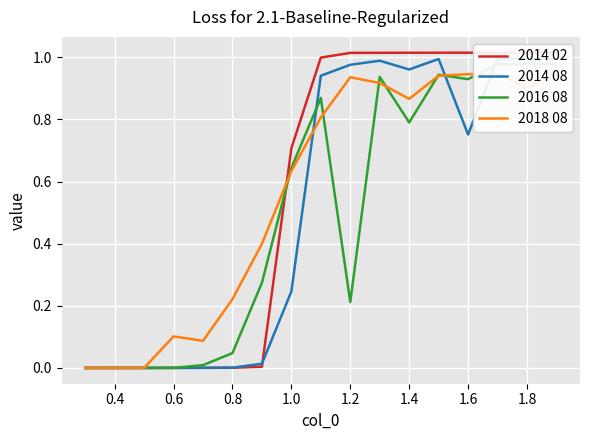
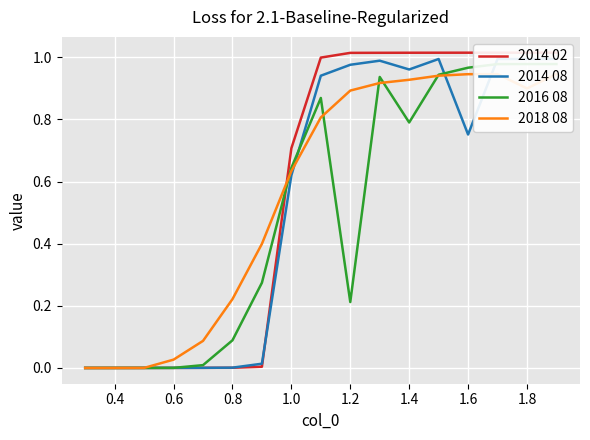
  {
    "2014 02": {
      "1.0": 0.71,
      "1.2": 1.01,
      "1.4": 1.01,
      "1.6": 1.01
    },
    "2014 08": {
-     "1.0": 0.25,
+     "1.0": 0.62,
      "1.2": 0.98,
      "1.4": 0.96,
      "1.6": 0.75
    },
    "2016 08": {
-     "0.8": 0.05,
+     "0.8": 0.09,
      "1.0": 0.64,
      "1.2": 0.21,
      "1.4": 0.79,
-     "1.6": 0.93
+     "1.6": 0.97
    },
    "2018 08": {
-     "0.6": 0.10,
+     "0.6": 0.03,
      "0.8": 0.22,
      "1.0": 0.63,
-     "1.2": 0.94,
-     "1.4": 0.87,
+     "1.2": 0.89,
+     "1.4": 0.93,
      "1.6": 0.95
    }
  }
